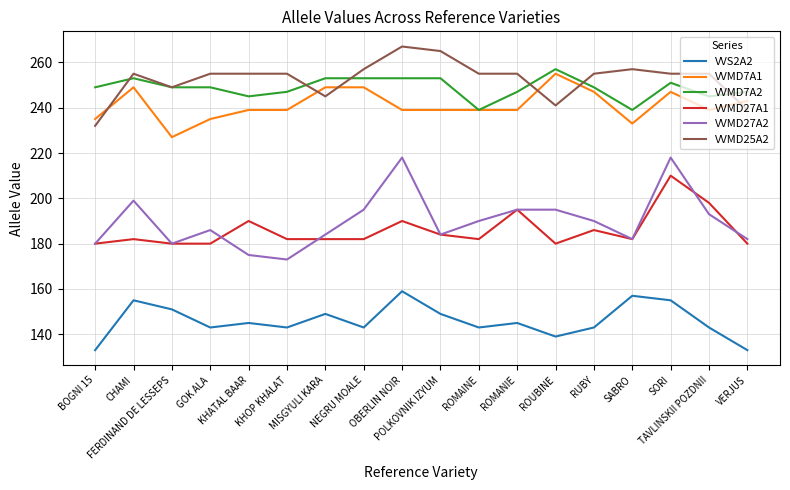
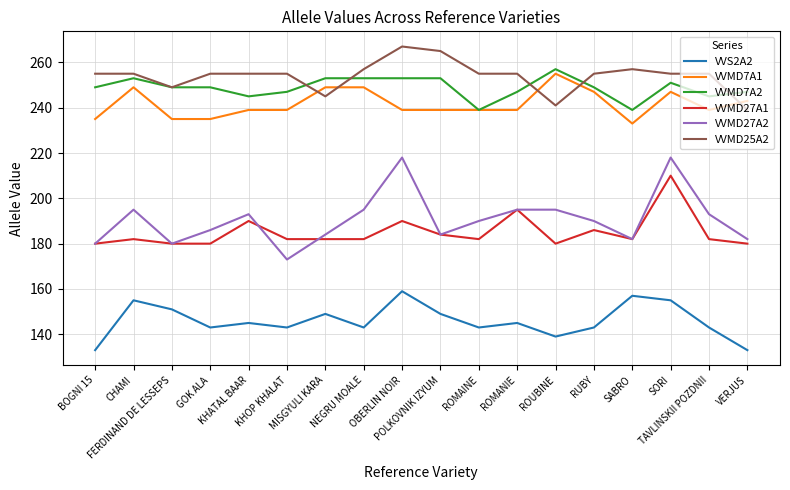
  {
    "VVS2A2": {
      "BOGNI 15": 133,
      "CHAMI": 155,
      "FERDINAND DE LESSEPS": 151,
      "GOK ALA": 143,
      "KHATAL BAAR": 145,
      "KHOP KHALAT": 143,
      "MISGYULI KARA": 149,
      "NEGRU MOALE": 143,
      "OBERLIN NOIR": 159,
      "POLKOVNIK IZYUM": 149,
      "ROMAINE": 143,
      "ROMANIE": 145,
      "ROUBINE": 139,
      "RUBY": 143,
      "SABRO": 157,
      "SORI": 155,
      "TAVLINSKII POZDNII": 143,
      "VERJUS": 133
    },
    "VVMD7A1": {
      "BOGNI 15": 235,
      "CHAMI": 249,
-     "FERDINAND DE LESSEPS": 227,
+     "FERDINAND DE LESSEPS": 235,
      "GOK ALA": 235,
      "KHATAL BAAR": 239,
      "KHOP KHALAT": 239,
      "MISGYULI KARA": 249,
      "NEGRU MOALE": 249,
      "OBERLIN NOIR": 239,
      "POLKOVNIK IZYUM": 239,
      "ROMANIE": 239,
      "ROUBINE": 255,
      "RUBY": 247,
      "SABRO": 233,
      "SORI": 247
    },
    "VVMD7A2": {
      "BOGNI 15": 249,
      "CHAMI": 253,
      "GOK ALA": 249,
      "KHATAL BAAR": 245,
      "KHOP KHALAT": 247,
      "MISGYULI KARA": 253,
      "NEGRU MOALE": 253,
      "OBERLIN NOIR": 253,
      "POLKOVNIK IZYUM": 253,
      "ROMANIE": 247,
      "ROUBINE": 257,
      "RUBY": 249,
      "SABRO": 239,
      "SORI": 251
    },
    "VVMD27A1": {
      "CHAMI": 182,
      "GOK ALA": 180,
      "KHATAL BAAR": 190,
      "KHOP KHALAT": 182,
      "MISGYULI KARA": 182,
      "NEGRU MOALE": 182,
      "OBERLIN NOIR": 190,
      "ROMAINE": 182,
      "ROUBINE": 180,
      "RUBY": 186,
      "SORI": 210,
-     "TAVLINSKII POZDNII": 198,
+     "TAVLINSKII POZDNII": 182,
      "VERJUS": 180
    },
    "VVMD27A2": {
-     "CHAMI": 199,
+     "CHAMI": 195,
      "GOK ALA": 186,
-     "KHATAL BAAR": 175,
+     "KHATAL BAAR": 193,
      "KHOP KHALAT": 173,
      "MISGYULI KARA": 184,
      "NEGRU MOALE": 195,
      "OBERLIN NOIR": 218,
      "ROMAINE": 190,
      "ROUBINE": 195,
      "RUBY": 190,
      "SORI": 218,
      "TAVLINSKII POZDNII": 193,
      "VERJUS": 182
    },
    "VVMD25A2": {
-     "BOGNI 15": 232,
+     "BOGNI 15": 255,
      "CHAMI": 255,
      "GOK ALA": 255,
      "KHATAL BAAR": 255,
      "KHOP KHALAT": 255,
      "MISGYULI KARA": 245,
      "NEGRU MOALE": 257,
      "OBERLIN NOIR": 267,
      "POLKOVNIK IZYUM": 265,
      "ROMAINE": 255,
      "ROMANIE": 255,
      "ROUBINE": 241,
      "RUBY": 255,
      "SABRO": 257,
      "SORI": 255
    }
  }
